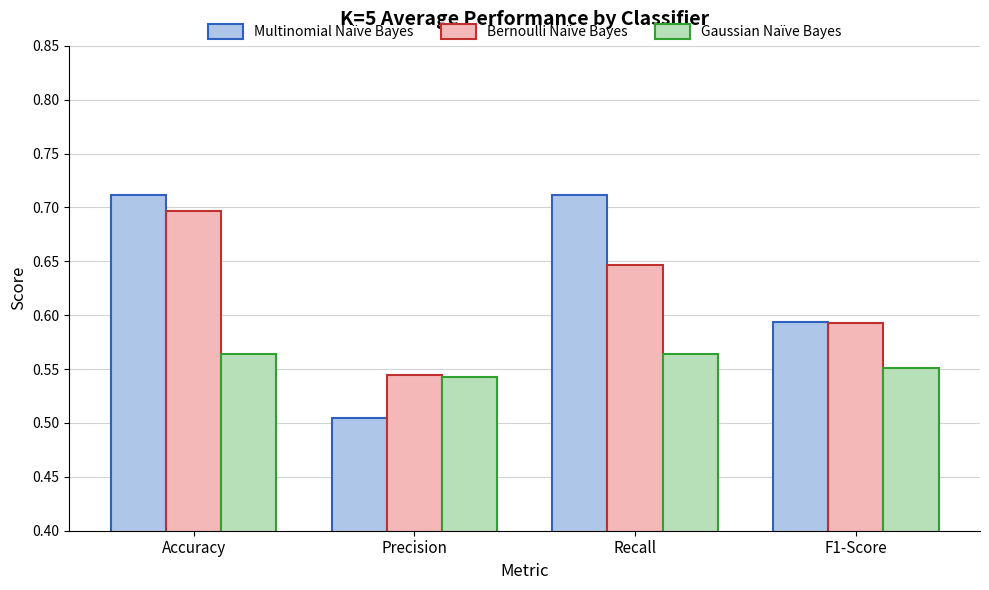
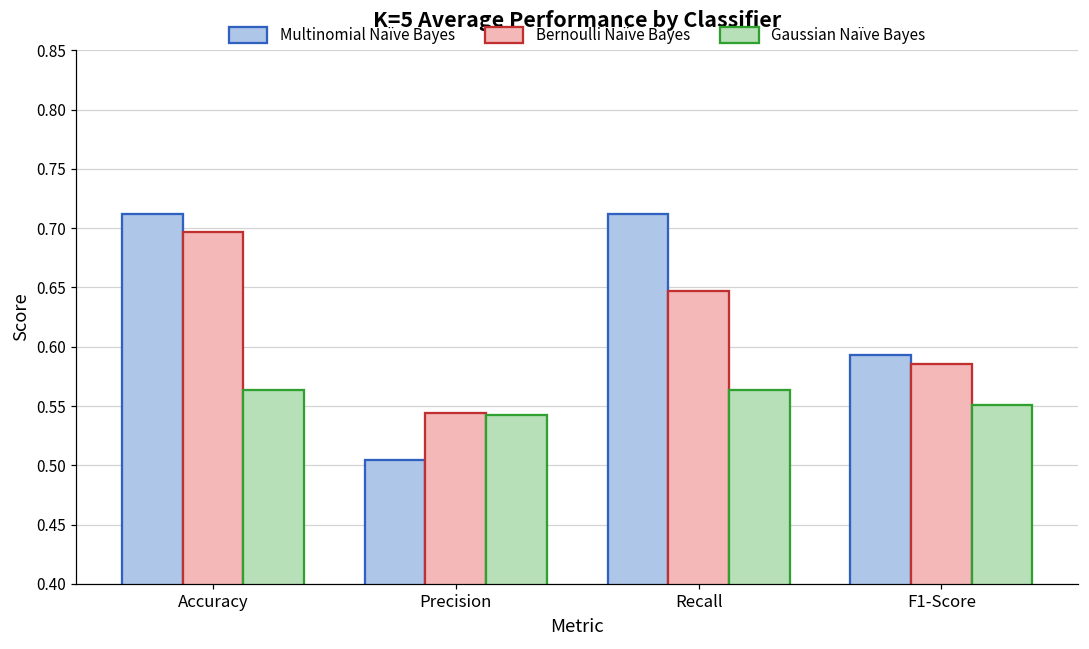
  {
    "Bernoulli Naïve Bayes": {
      "Accuracy": 0.697,
      "Precision": 0.544,
      "Recall": 0.647,
-     "F1-Score": 0.593
+     "F1-Score": 0.585
    }
  }
